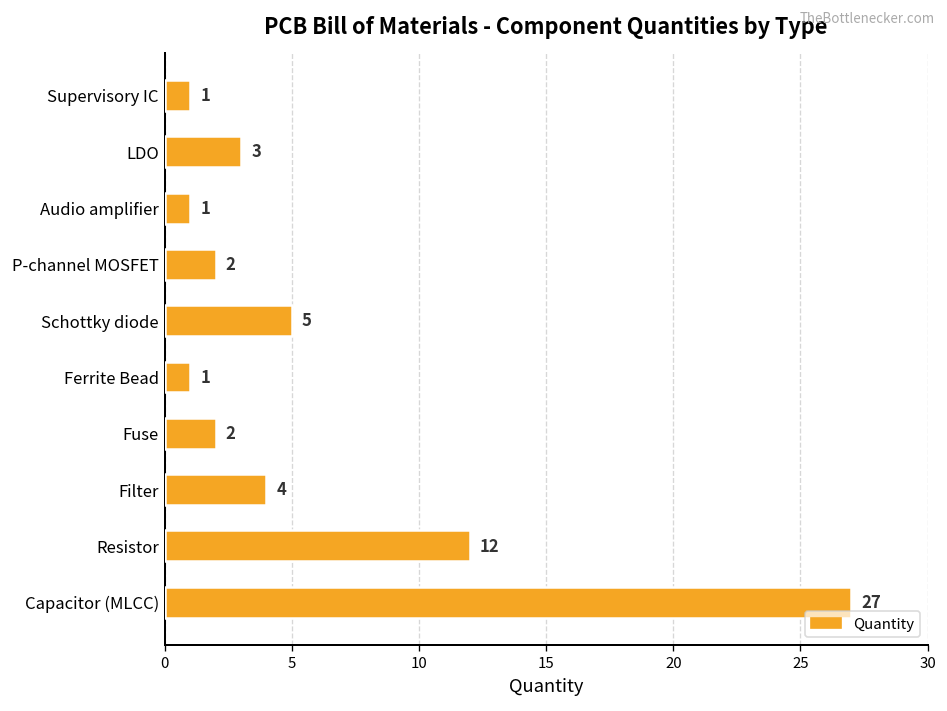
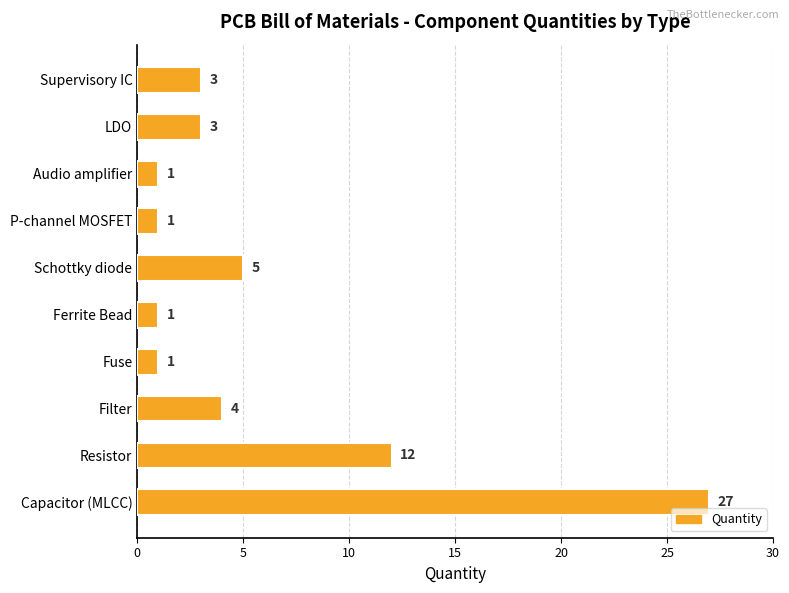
  {
-   "Supervisory IC": 1,
+   "Supervisory IC": 3,
    "LDO": 3,
    "Audio amplifier": 1,
-   "P-channel MOSFET": 2,
+   "P-channel MOSFET": 1,
    "Schottky diode": 5,
    "Ferrite Bead": 1,
-   "Fuse": 2,
+   "Fuse": 1,
    "Filter": 4,
    "Resistor": 12
  }
